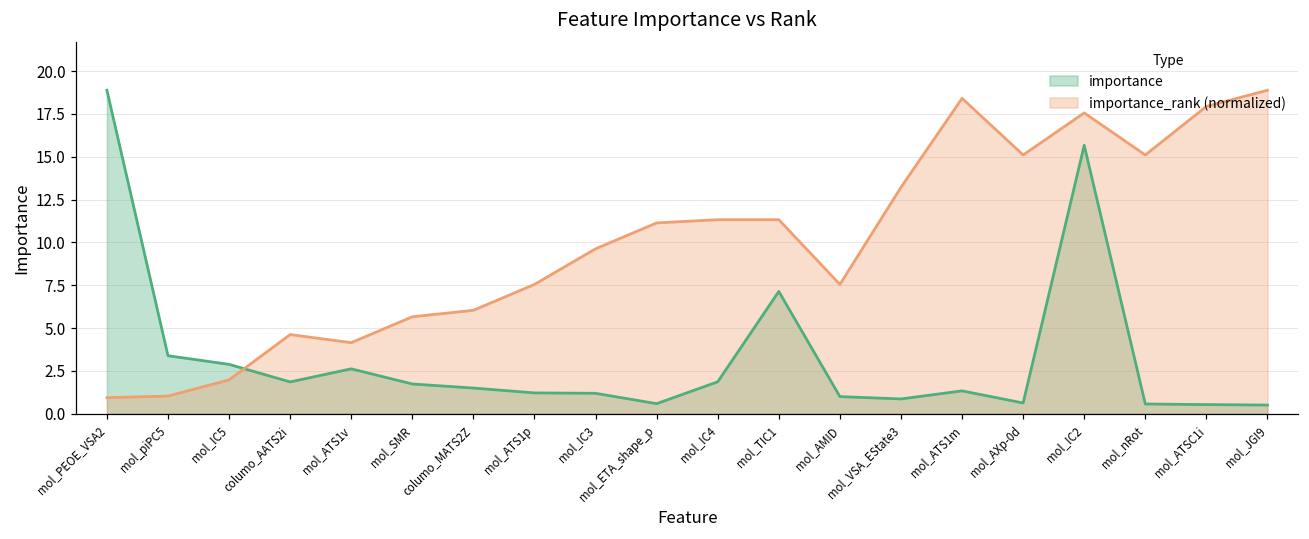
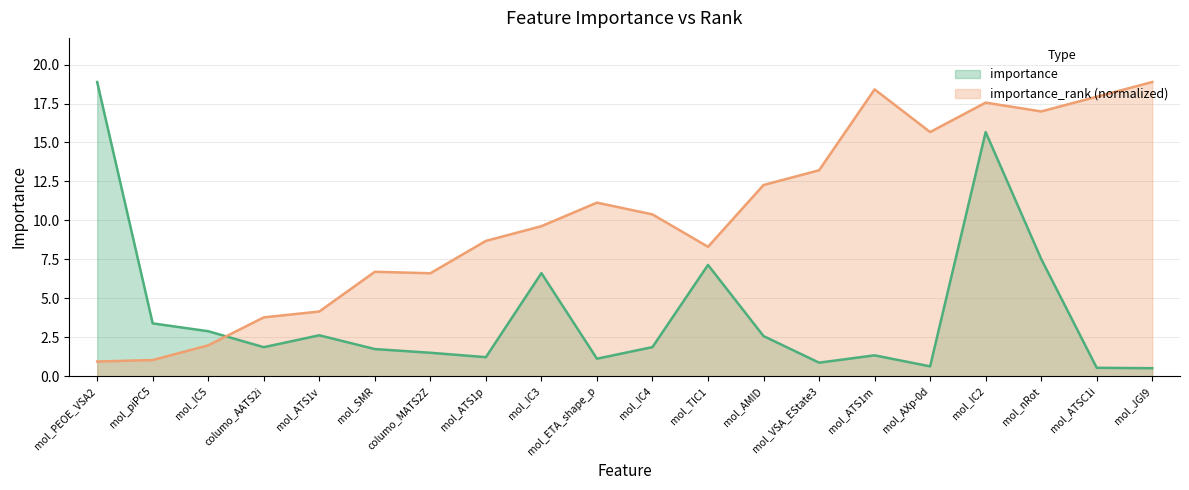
  {
    "importance": {
      "mol_PEOE_VSA2": 18.9,
      "mol_piPC5": 3.4,
      "mol_IC5": 2.9,
      "columo_AATS2i": 1.9,
      "mol_ATS1v": 2.6,
      "mol_SMR": 1.7,
      "columo_MATS2Z": 1.5,
      "mol_ATS1p": 1.2,
-     "mol_IC3": 1.2,
-     "mol_ETA_shape_p": 0.6,
+     "mol_IC3": 6.6,
+     "mol_ETA_shape_p": 1.1,
      "mol_IC4": 1.9,
      "mol_TIC1": 7.1,
-     "mol_AMID": 1.0,
+     "mol_AMID": 2.6,
      "mol_VSA_EState3": 0.9,
      "mol_ATS1m": 1.3,
      "mol_AXp-0d": 0.6,
      "mol_IC2": 15.7,
-     "mol_nRot": 0.6,
+     "mol_nRot": 7.5,
      "mol_ATSC1i": 0.5,
      "mol_JGI9": 0.5
    },
    "importance_rank (normalized)": {
      "mol_PEOE_VSA2": 0.9,
      "mol_piPC5": 1.0,
      "mol_IC5": 2.0,
-     "columo_AATS2i": 4.6,
+     "columo_AATS2i": 3.8,
      "mol_ATS1v": 4.2,
-     "mol_SMR": 5.7,
-     "columo_MATS2Z": 6.0,
-     "mol_ATS1p": 7.6,
+     "mol_SMR": 6.7,
+     "columo_MATS2Z": 6.6,
+     "mol_ATS1p": 8.7,
      "mol_IC3": 9.6,
      "mol_ETA_shape_p": 11.1,
-     "mol_IC4": 11.3,
-     "mol_TIC1": 11.3,
-     "mol_AMID": 7.6,
+     "mol_IC4": 10.4,
+     "mol_TIC1": 8.3,
+     "mol_AMID": 12.3,
      "mol_VSA_EState3": 13.2,
      "mol_ATS1m": 18.4,
-     "mol_AXp-0d": 15.1,
+     "mol_AXp-0d": 15.7,
      "mol_IC2": 17.6,
-     "mol_nRot": 15.1,
+     "mol_nRot": 17.0,
      "mol_ATSC1i": 17.9,
      "mol_JGI9": 18.9
    }
  }
